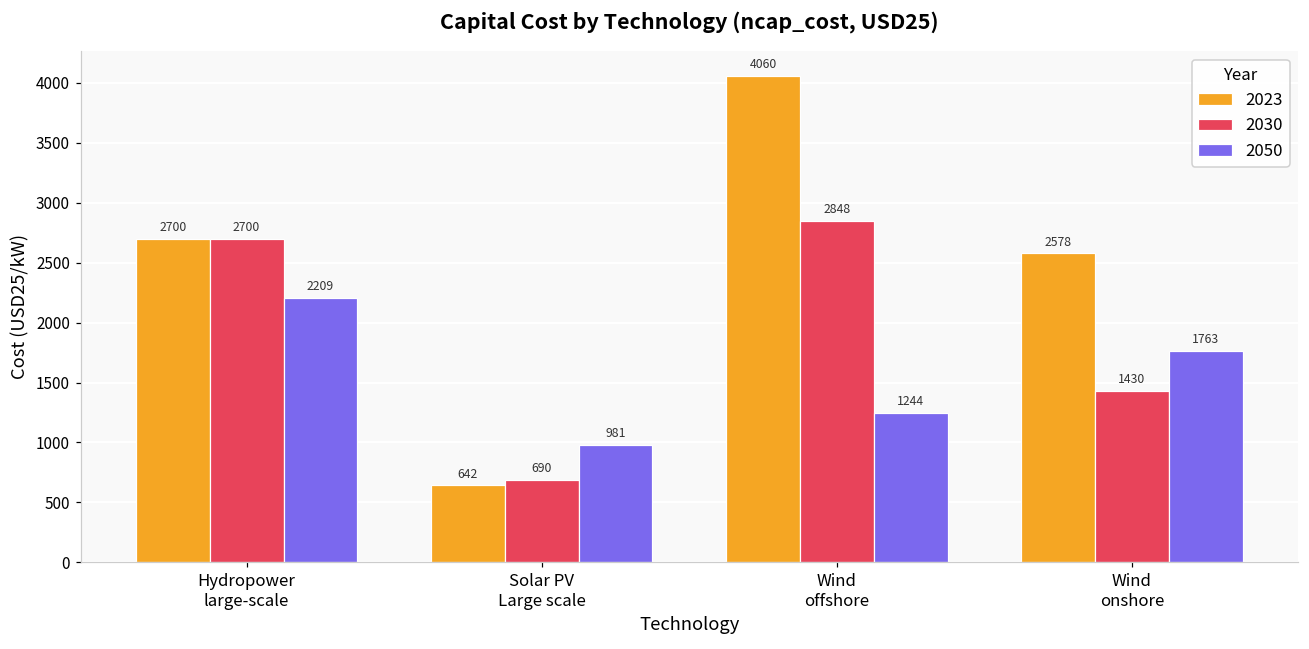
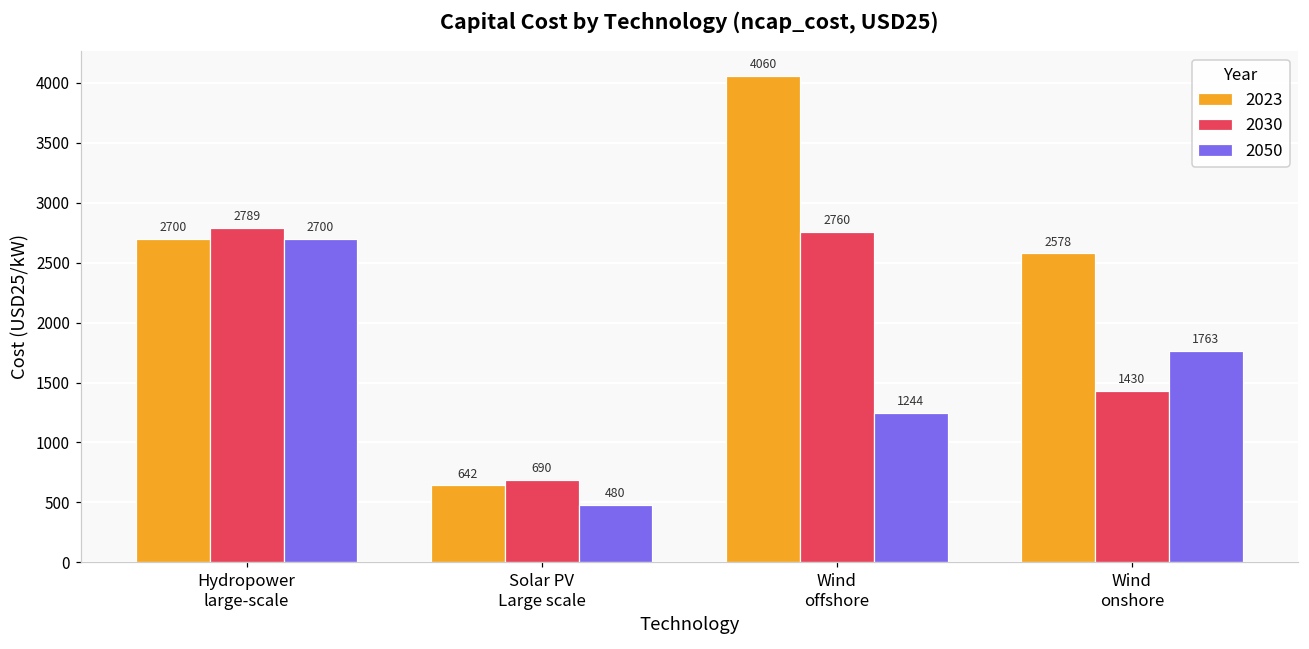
  {
    "2023": {
      "Hydropower large-scale": 2700,
      "Solar PV Large scale": 642,
      "Wind offshore": 4060,
      "Wind onshore": 2578
    },
    "2030": {
-     "Hydropower large-scale": 2700,
+     "Hydropower large-scale": 2789,
      "Solar PV Large scale": 690,
-     "Wind offshore": 2848,
+     "Wind offshore": 2760,
      "Wind onshore": 1430
    },
    "2050": {
-     "Hydropower large-scale": 2209,
-     "Solar PV Large scale": 981,
+     "Hydropower large-scale": 2700,
+     "Solar PV Large scale": 480,
      "Wind offshore": 1244,
      "Wind onshore": 1763
    }
  }
